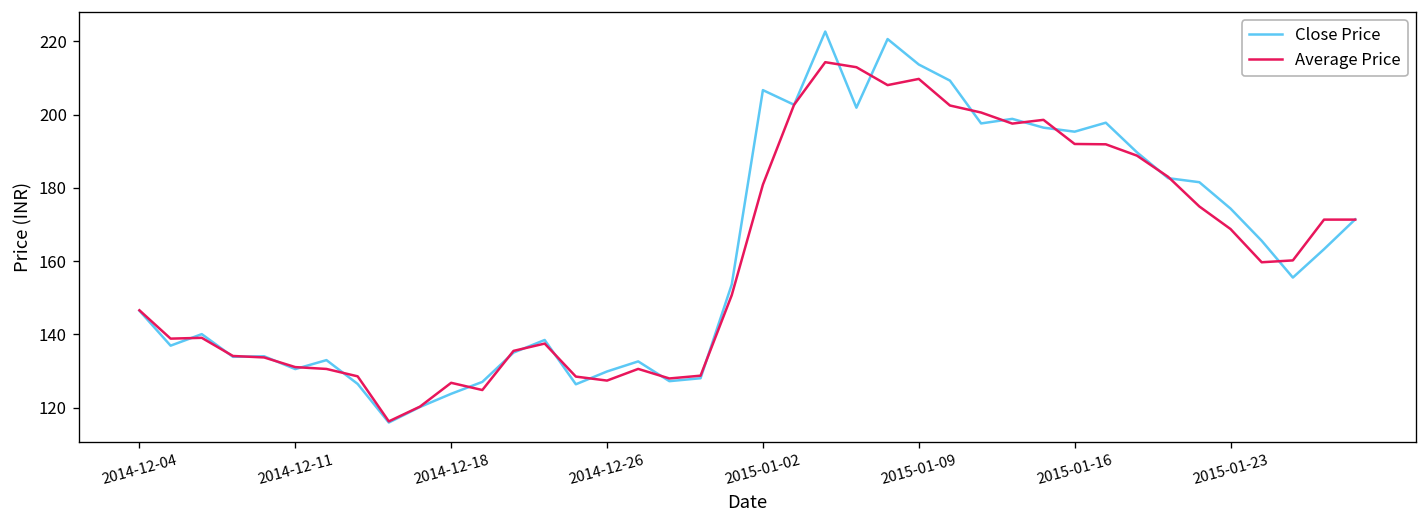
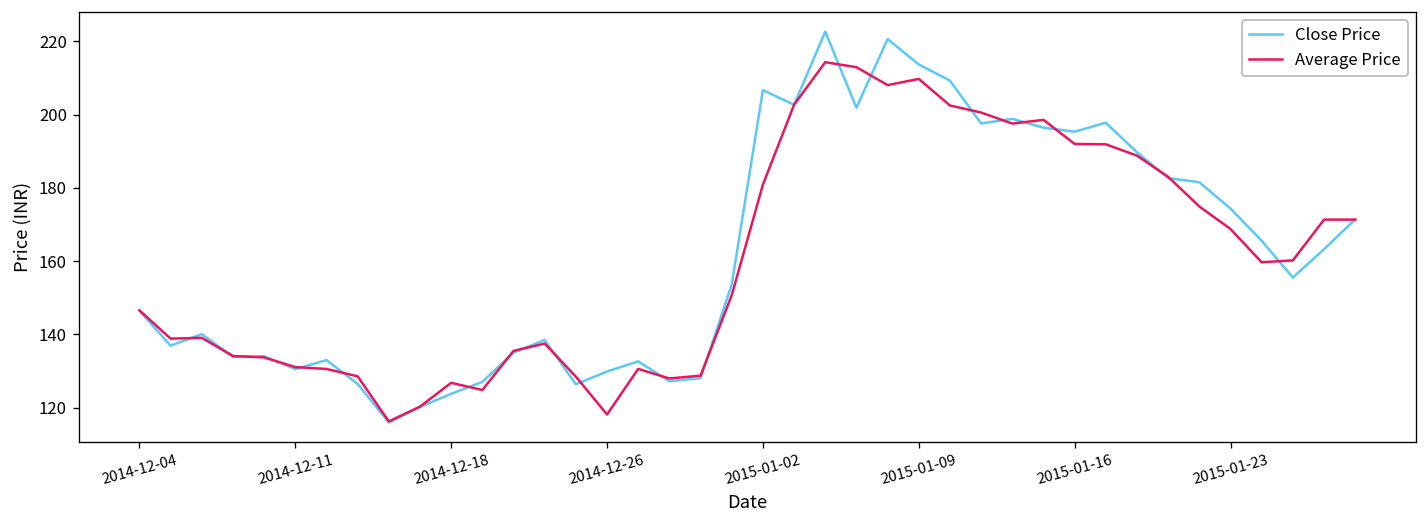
  {
    "Close Price": {
      "2014-12-18": 124,
      "2014-12-26": 130,
      "2015-01-02": 207,
      "2015-01-09": 214,
      "2015-01-16": 195,
      "2015-01-23": 174
    },
    "Average Price": {
      "2014-12-18": 127,
-     "2014-12-26": 127,
+     "2014-12-26": 118,
      "2015-01-02": 181,
      "2015-01-09": 210,
      "2015-01-16": 192,
      "2015-01-23": 169
    }
  }
